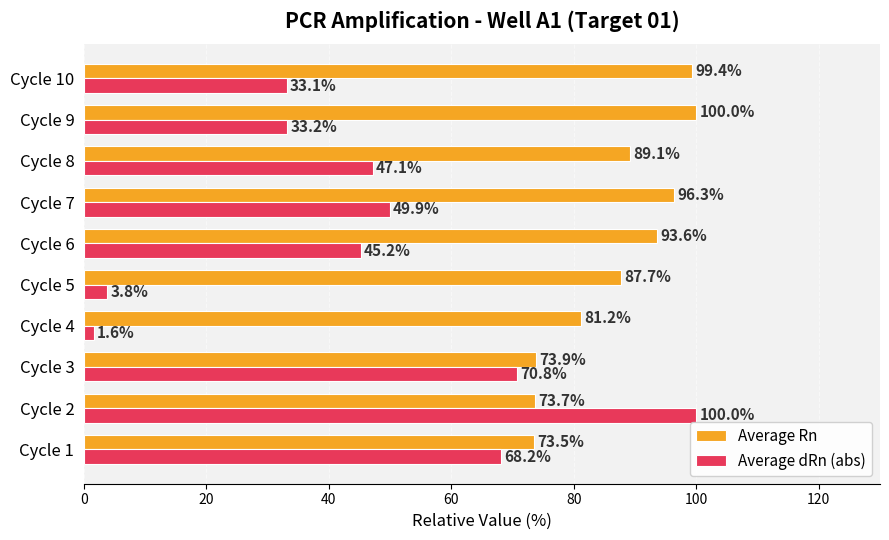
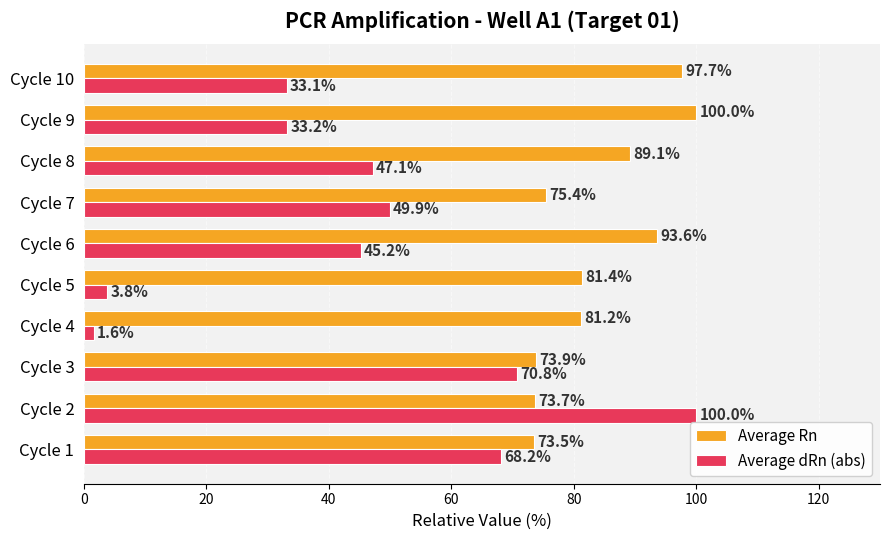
  {
    "Average Rn": {
-     "Cycle 10": "99.4%",
+     "Cycle 10": "97.7%",
      "Cycle 9": "100.0%",
      "Cycle 8": "89.1%",
-     "Cycle 7": "96.3%",
+     "Cycle 7": "75.4%",
      "Cycle 6": "93.6%",
-     "Cycle 5": "87.7%",
+     "Cycle 5": "81.4%",
      "Cycle 4": "81.2%",
      "Cycle 3": "73.9%",
      "Cycle 2": "73.7%",
      "Cycle 1": "73.5%"
    },
    "Average dRn (abs)": {
      "Cycle 10": "33.1%",
      "Cycle 9": "33.2%",
      "Cycle 8": "47.1%",
      "Cycle 7": "49.9%",
      "Cycle 6": "45.2%",
      "Cycle 5": "3.8%",
      "Cycle 4": "1.6%",
      "Cycle 3": "70.8%",
      "Cycle 1": "68.2%"
    }
  }
